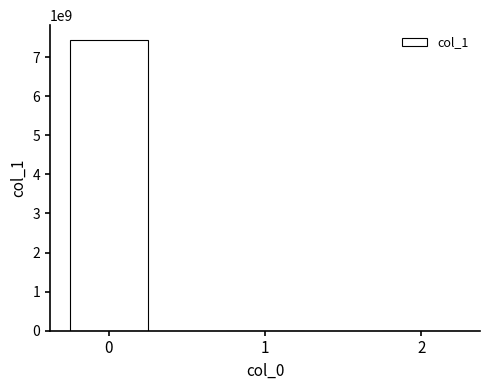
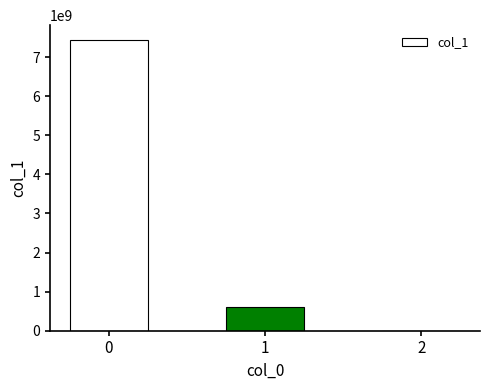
  {
    "0": 7400000000,
-   "1": 0
+   "1": 600000000
  }
